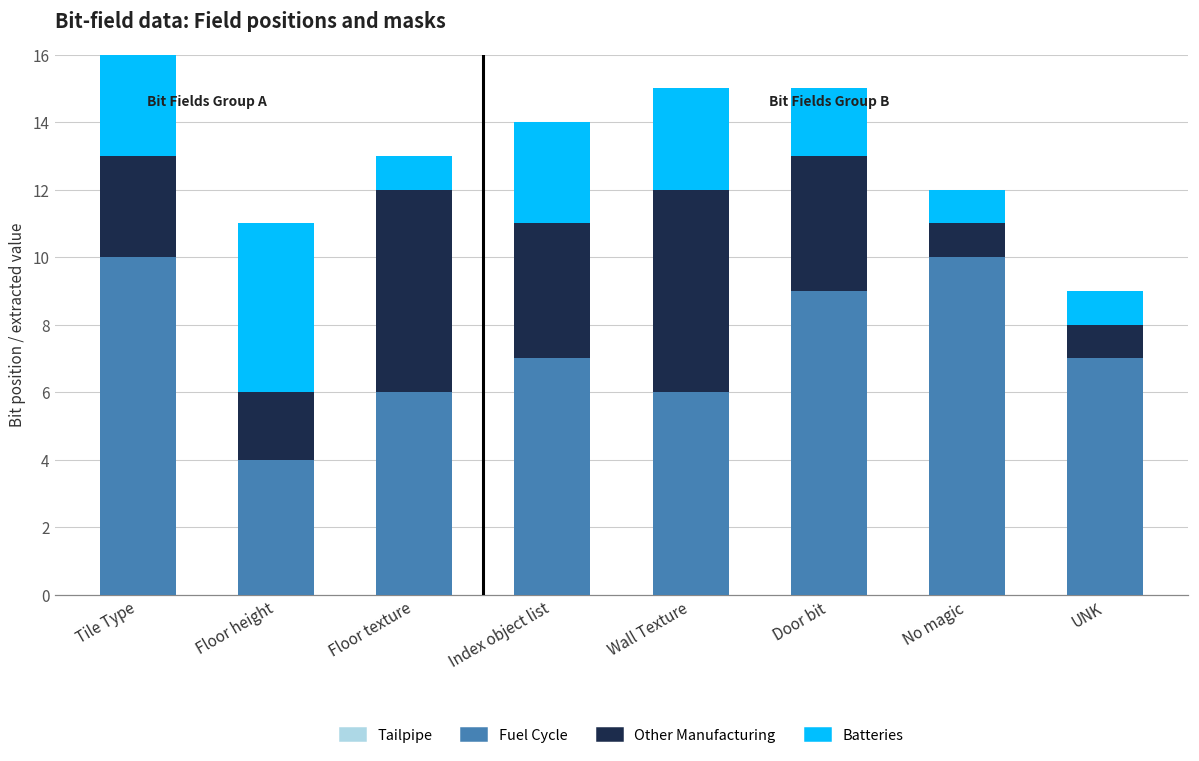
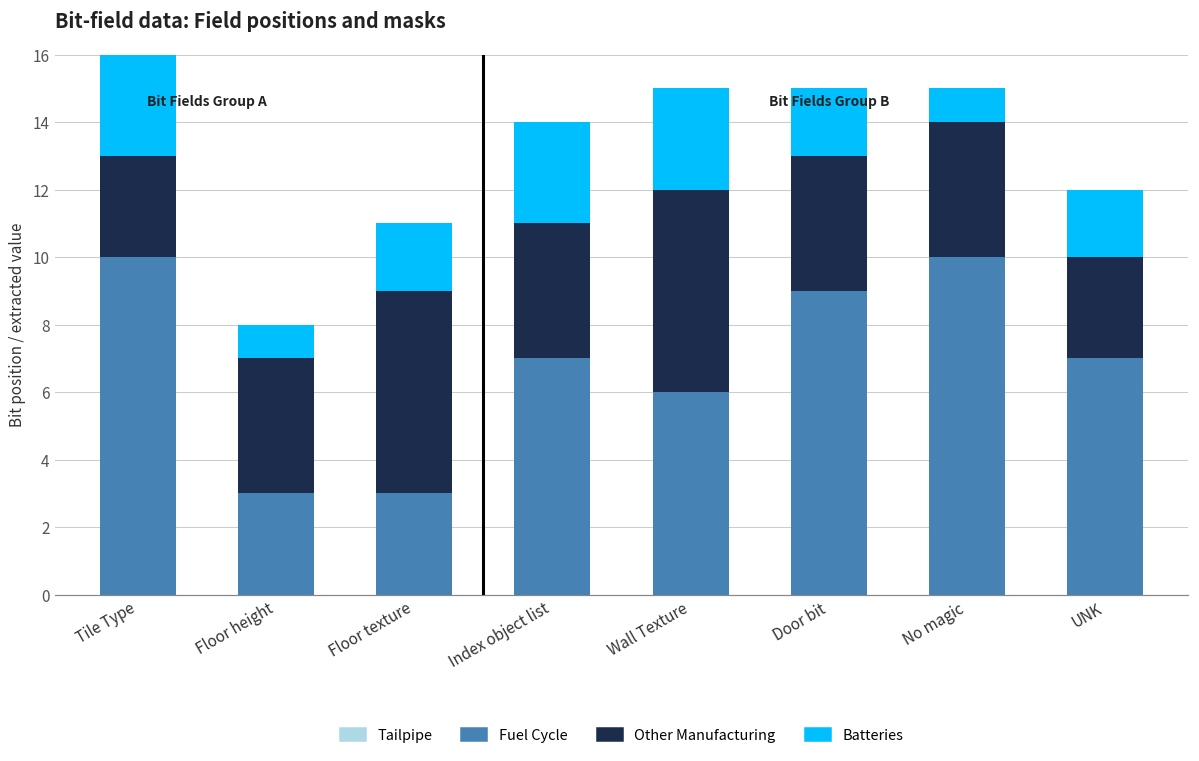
  {
    "Tailpipe": {
      "Tile Type": 0,
      "Floor height": 0,
      "Floor texture": 0,
      "Index object list": 0,
      "Wall Texture": 0,
      "Door bit": 0,
      "No magic": 0,
      "UNK": 0
    },
    "Fuel Cycle": {
      "Tile Type": 10,
-     "Floor height": 4,
-     "Floor texture": 6,
+     "Floor height": 3,
+     "Floor texture": 3,
      "Index object list": 7,
      "Wall Texture": 6,
      "Door bit": 9,
      "No magic": 10,
      "UNK": 7
    },
    "Other Manufacturing": {
      "Tile Type": 3,
-     "Floor height": 2,
+     "Floor height": 4,
      "Floor texture": 6,
      "Index object list": 4,
      "Wall Texture": 6,
      "Door bit": 4,
-     "No magic": 1,
-     "UNK": 1
+     "No magic": 4,
+     "UNK": 3
    },
    "Batteries": {
-     "Floor height": 5,
-     "Floor texture": 1,
+     "Floor height": 1,
+     "Floor texture": 2,
      "Index object list": 3,
      "Wall Texture": 3,
      "Door bit": 2,
      "No magic": 1,
-     "UNK": 1
+     "UNK": 2
    }
  }
